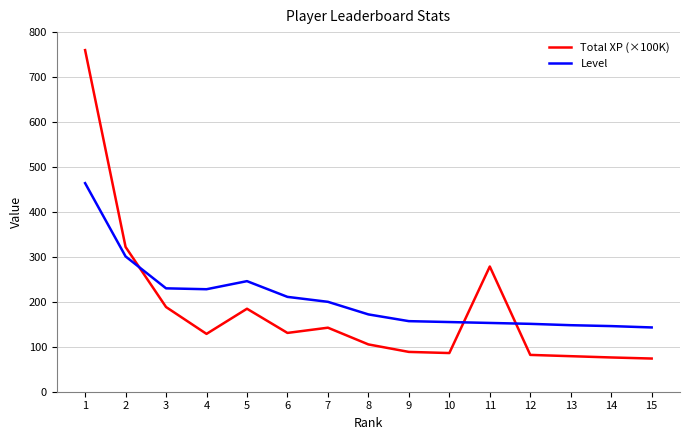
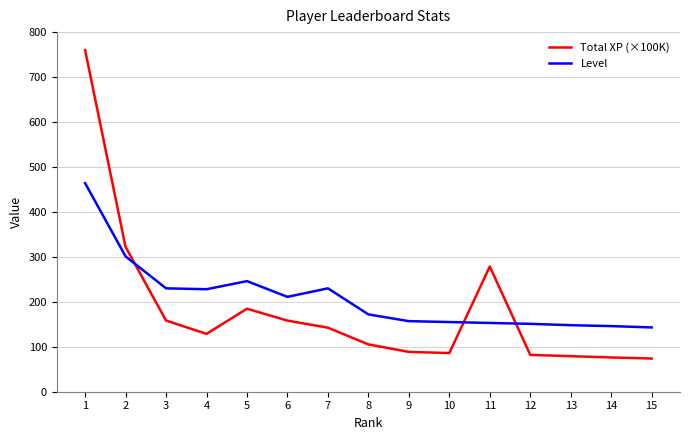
  {
    "Total XP (×100K)": {
      "1": 760,
      "2": 320,
-     "3": 190,
+     "3": 160,
      "4": 130,
      "5": 180,
-     "6": 130,
+     "6": 160,
      "7": 140,
      "8": 110,
      "9": 90,
      "10": 90,
      "11": 280,
      "12": 80,
      "13": 80,
      "14": 80,
      "15": 70
    },
    "Level": {
      "1": 460,
      "2": 300,
      "3": 230,
      "4": 230,
      "5": 250,
      "6": 210,
-     "7": 200,
+     "7": 230,
      "8": 170,
      "9": 160,
      "10": 160,
      "11": 150,
      "12": 150,
      "13": 150,
      "14": 150,
      "15": 140
    }
  }
